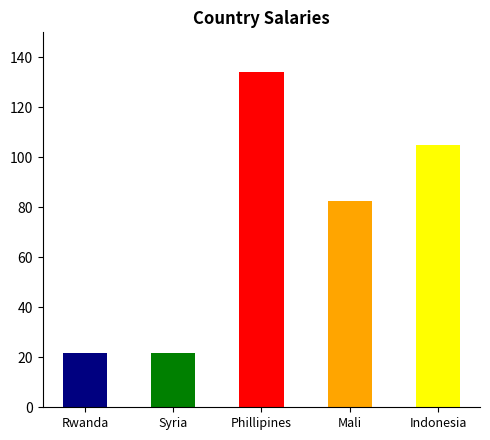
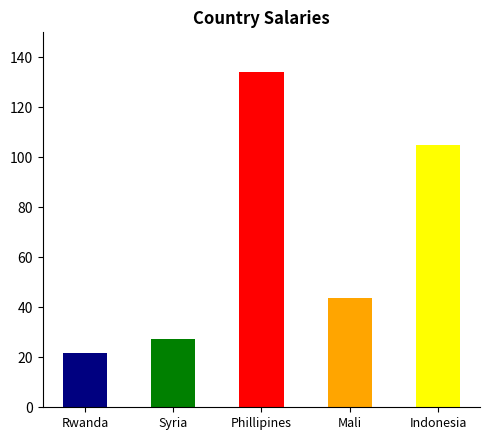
  {
    "Rwanda": 22,
-   "Syria": 22,
+   "Syria": 27,
    "Phillipines": 134,
-   "Mali": 83,
+   "Mali": 44,
    "Indonesia": 105
  }
